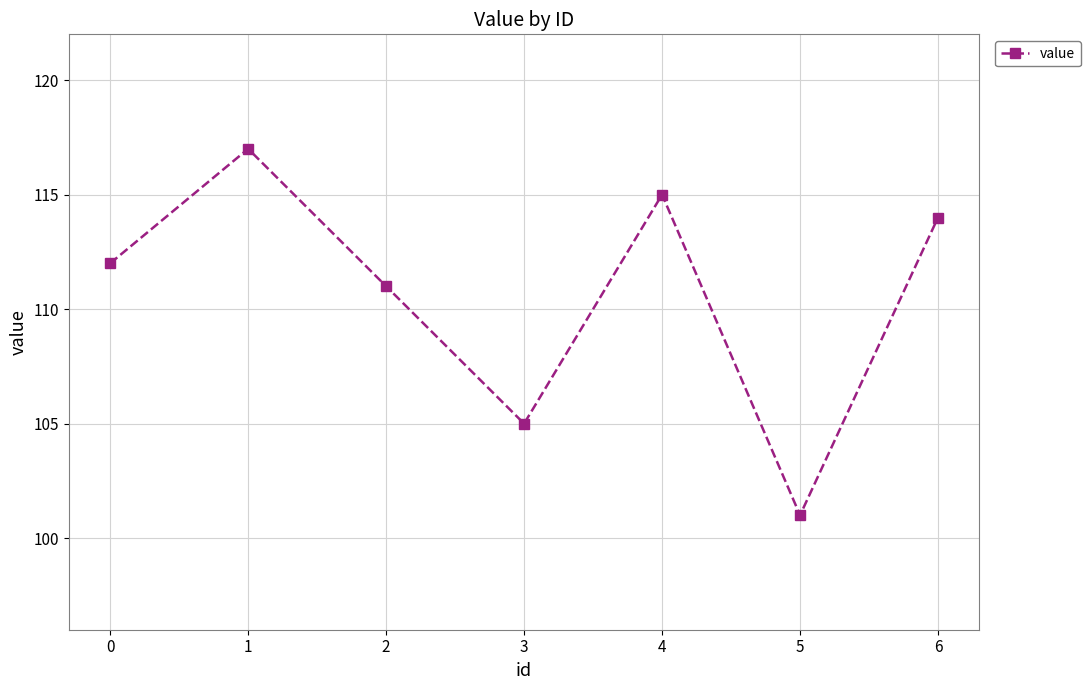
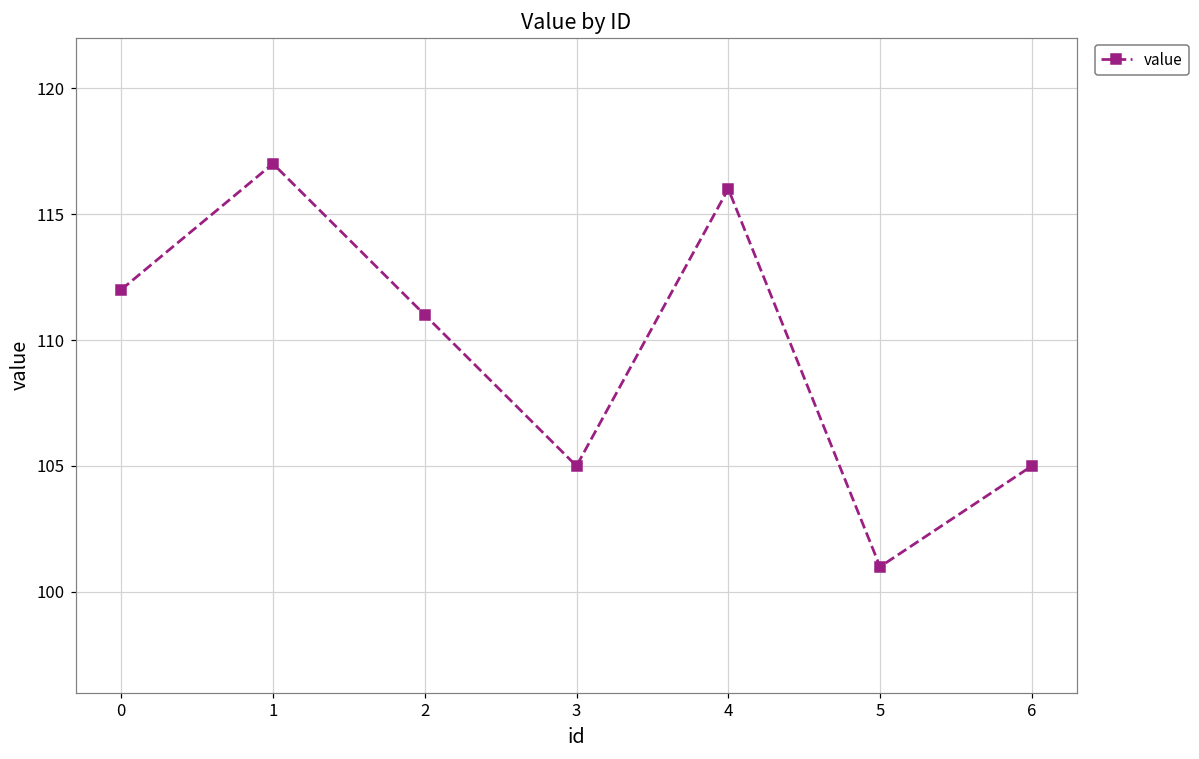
  {
    "0": 112,
    "1": 117,
    "2": 111,
    "3": 105,
-   "4": 115,
+   "4": 116,
    "5": 101,
-   "6": 114
+   "6": 105
  }
